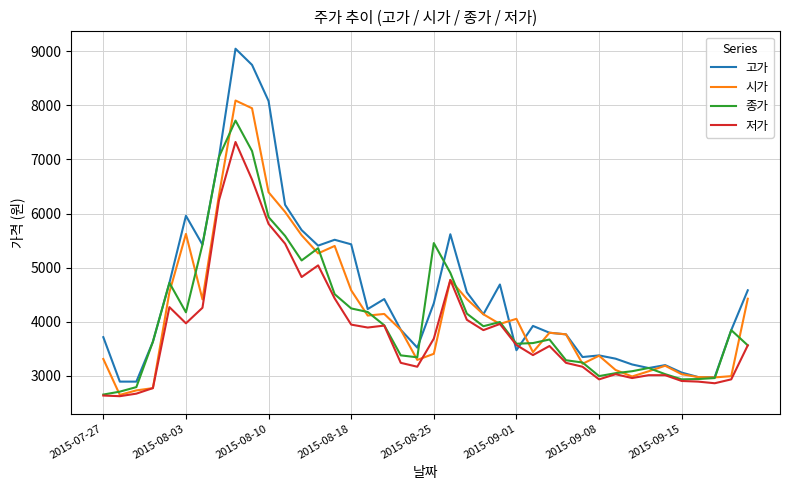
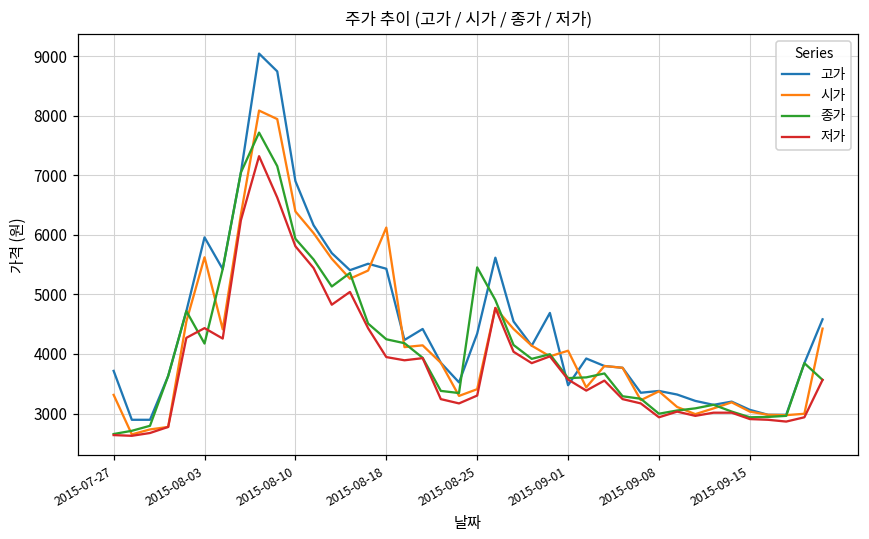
  {
    "고가": {
      "2015-07-27": 3700,
      "2015-08-03": 6000,
-     "2015-08-10": 8100,
+     "2015-08-10": 6900,
      "2015-08-18": 5400,
      "2015-08-25": 4300,
      "2015-09-01": 3500
    },
    "시가": {
      "2015-07-27": 3300,
      "2015-08-03": 5600,
      "2015-08-10": 6400,
-     "2015-08-18": 4600,
+     "2015-08-18": 6100,
      "2015-08-25": 3400,
      "2015-09-01": 4100
    },
    "종가": {
      "2015-08-03": 4200,
      "2015-08-10": 5900,
      "2015-08-18": 4200,
      "2015-08-25": 5500,
      "2015-09-08": 3000
    },
    "저가": {
-     "2015-08-03": 4000,
+     "2015-08-03": 4400,
      "2015-08-10": 5800,
      "2015-08-18": 3900,
-     "2015-08-25": 3700,
+     "2015-08-25": 3300,
      "2015-09-08": 2900
    }
  }
